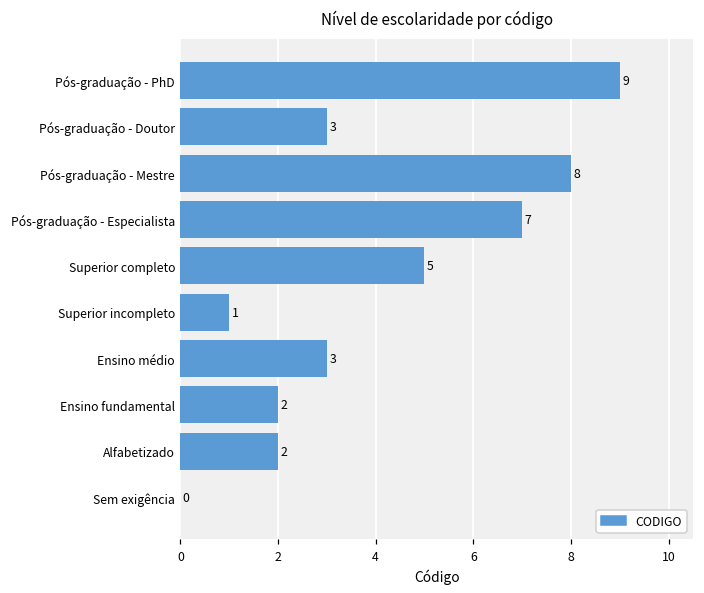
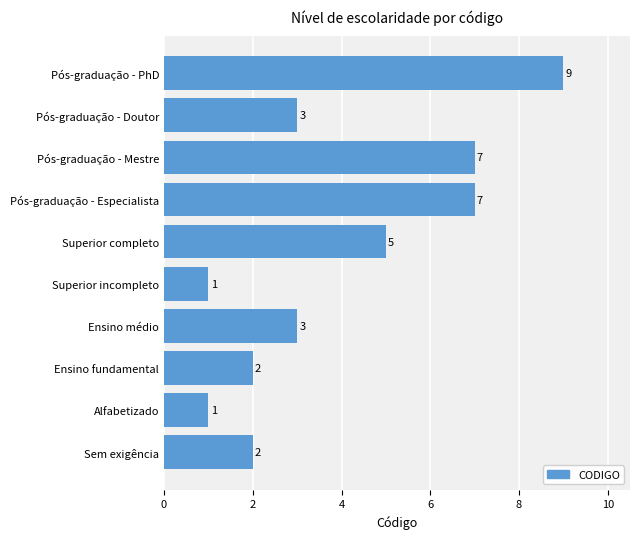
  {
    "Pós-graduação - PhD": 9,
    "Pós-graduação - Doutor": 3,
-   "Pós-graduação - Mestre": 8,
+   "Pós-graduação - Mestre": 7,
    "Pós-graduação - Especialista": 7,
    "Superior completo": 5,
    "Superior incompleto": 1,
    "Ensino médio": 3,
    "Ensino fundamental": 2,
-   "Alfabetizado": 2,
-   "Sem exigência": 0
+   "Alfabetizado": 1,
+   "Sem exigência": 2
  }
